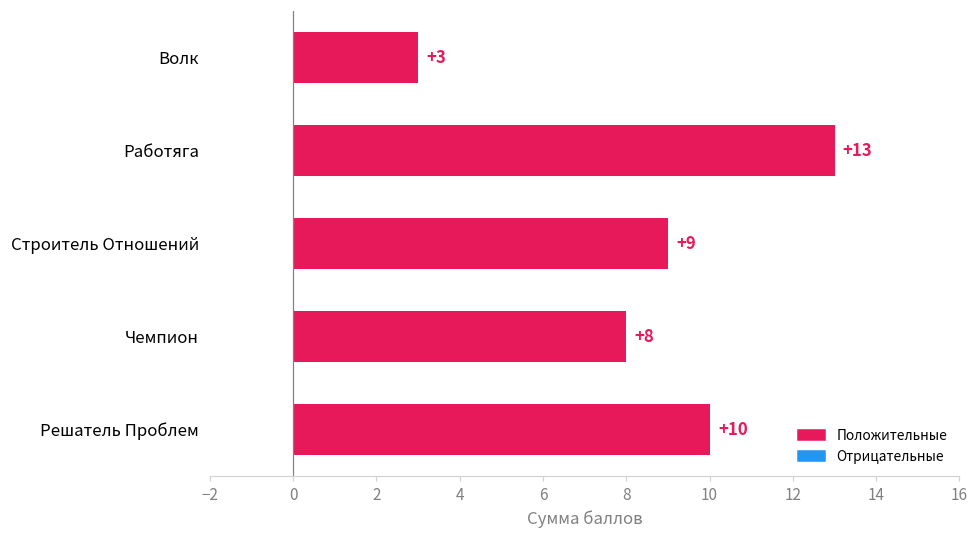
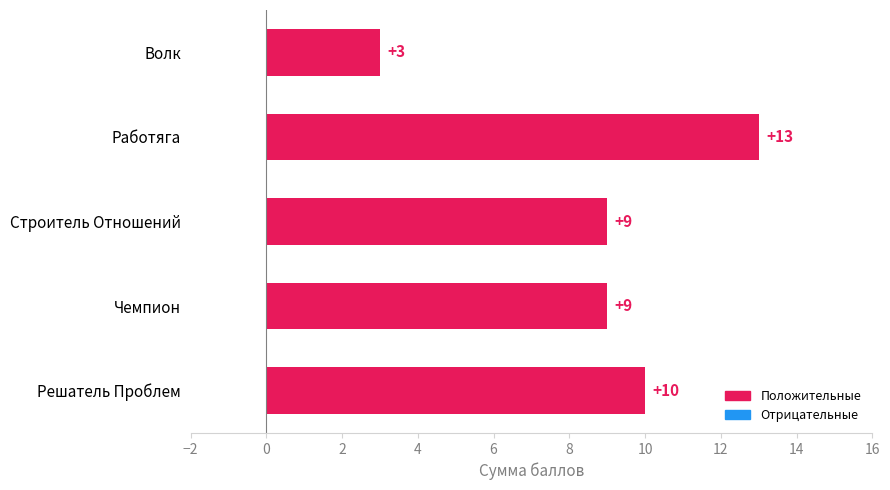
  {
    "Волк": "+3",
    "Работяга": "+13",
    "Строитель Отношений": "+9",
-   "Чемпион": "+8",
+   "Чемпион": "+9",
    "Решатель Проблем": "+10"
  }
